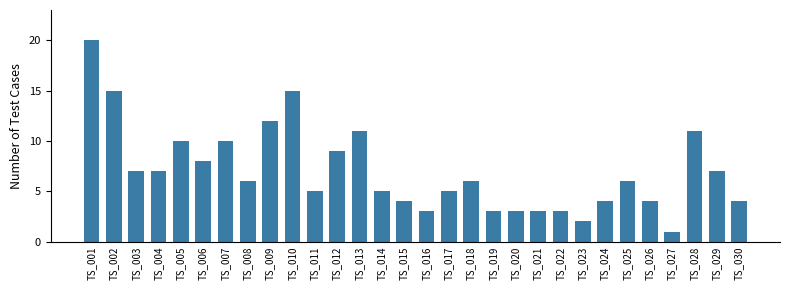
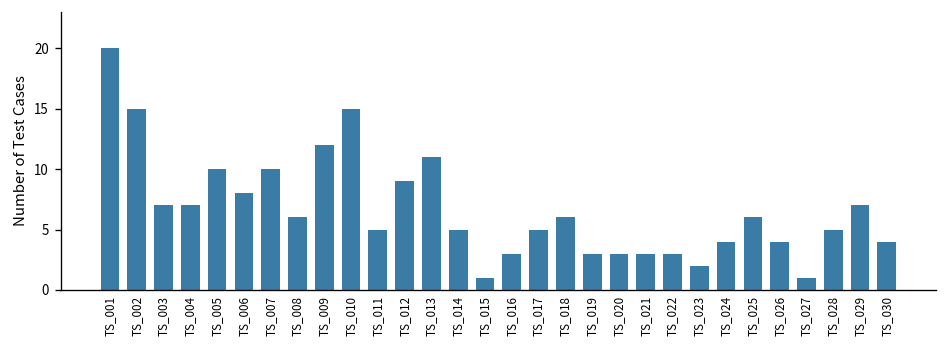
  {
    "TS_001": 20,
    "TS_002": 15,
    "TS_003": 7,
    "TS_004": 7,
    "TS_005": 10,
    "TS_006": 8,
    "TS_007": 10,
    "TS_008": 6,
    "TS_009": 12,
    "TS_010": 15,
    "TS_011": 5,
    "TS_012": 9,
    "TS_013": 11,
    "TS_014": 5,
-   "TS_015": 4,
+   "TS_015": 1,
    "TS_016": 3,
    "TS_017": 5,
    "TS_018": 6,
    "TS_019": 3,
    "TS_020": 3,
    "TS_021": 3,
    "TS_022": 3,
    "TS_023": 2,
    "TS_024": 4,
    "TS_025": 6,
    "TS_026": 4,
    "TS_027": 1,
-   "TS_028": 11,
+   "TS_028": 5,
    "TS_029": 7,
    "TS_030": 4
  }
